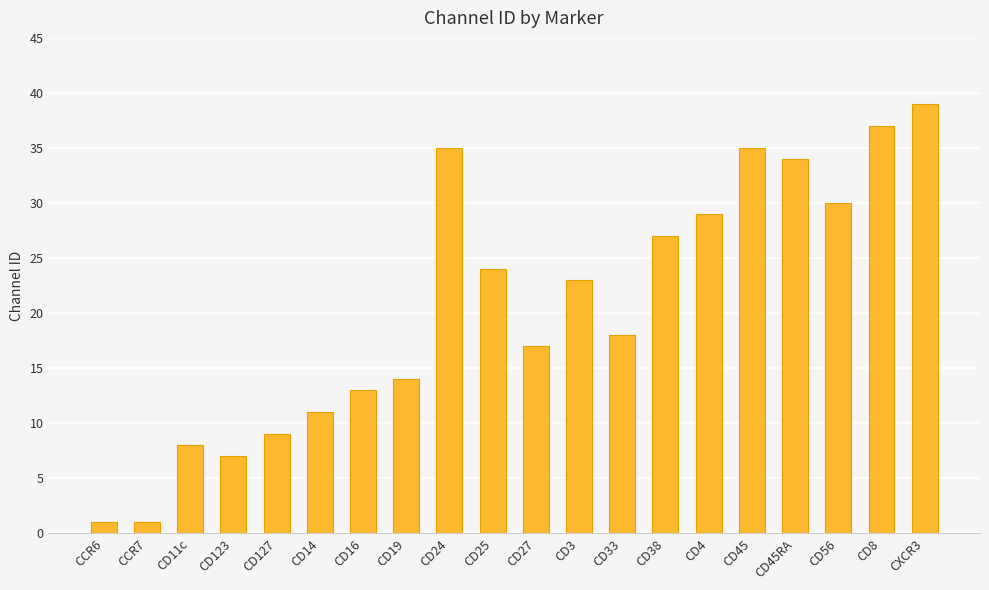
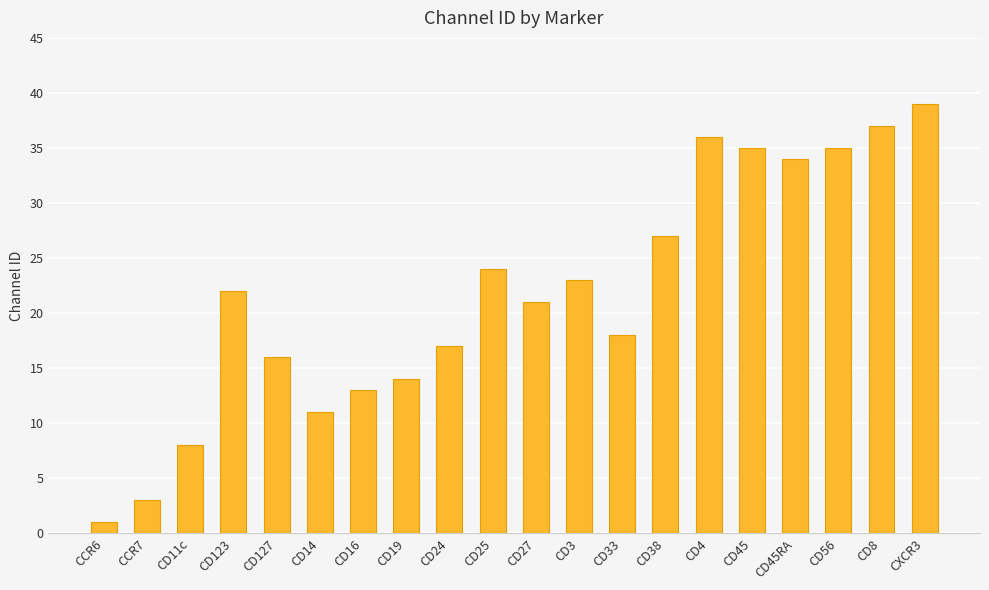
  {
    "CCR6": 1,
-   "CCR7": 1,
+   "CCR7": 3,
    "CD11c": 8,
-   "CD123": 7,
-   "CD127": 9,
+   "CD123": 22,
+   "CD127": 16,
    "CD14": 11,
    "CD16": 13,
    "CD19": 14,
-   "CD24": 35,
+   "CD24": 17,
    "CD25": 24,
-   "CD27": 17,
+   "CD27": 21,
    "CD3": 23,
    "CD33": 18,
    "CD38": 27,
-   "CD4": 29,
+   "CD4": 36,
    "CD45": 35,
    "CD45RA": 34,
-   "CD56": 30,
+   "CD56": 35,
    "CD8": 37,
    "CXCR3": 39
  }
